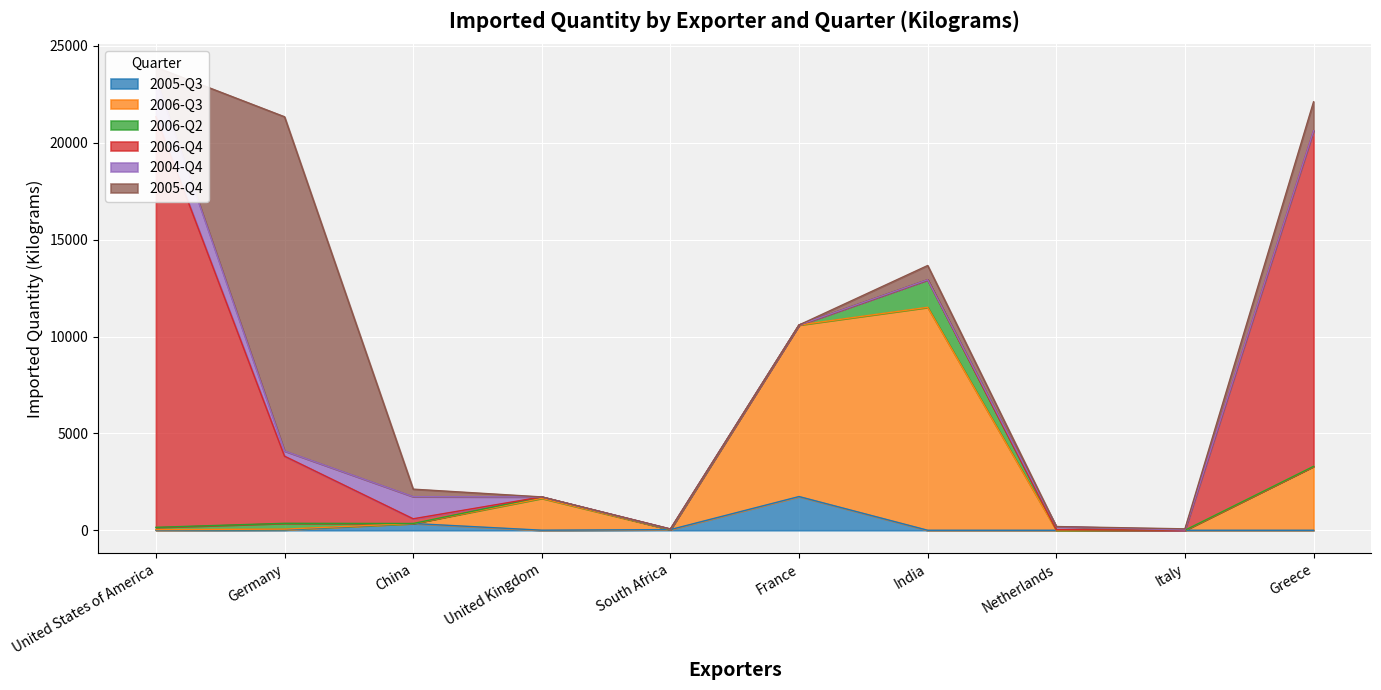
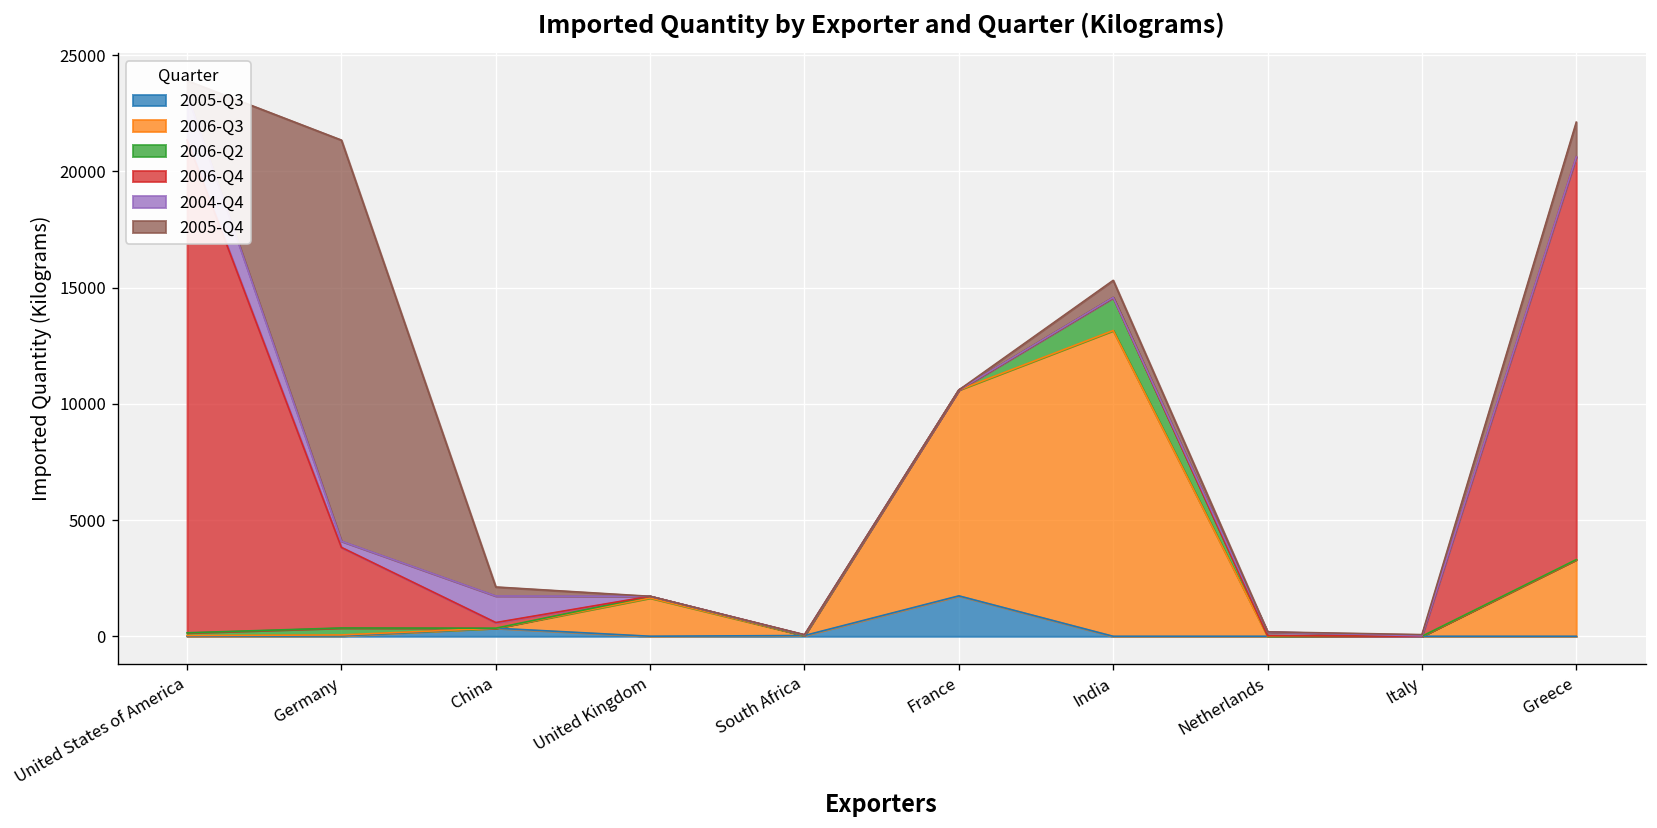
  {
    "2005-Q3": {
      "United Kingdom": 0,
      "France": 1700,
      "India": 0,
      "Greece": 0
    },
    "2006-Q3": {
-     "India": 11500
+     "India": 13200
    },
    "2006-Q2": {
      "Germany": 300
    },
    "2006-Q4": {
      "Germany": 3500,
      "China": 200
    },
    "2004-Q4": {
      "Germany": 300,
      "China": 1100
    },
    "2005-Q4": {
      "Germany": 17300,
      "China": 400,
      "India": 700,
      "Greece": 1500
    }
  }
